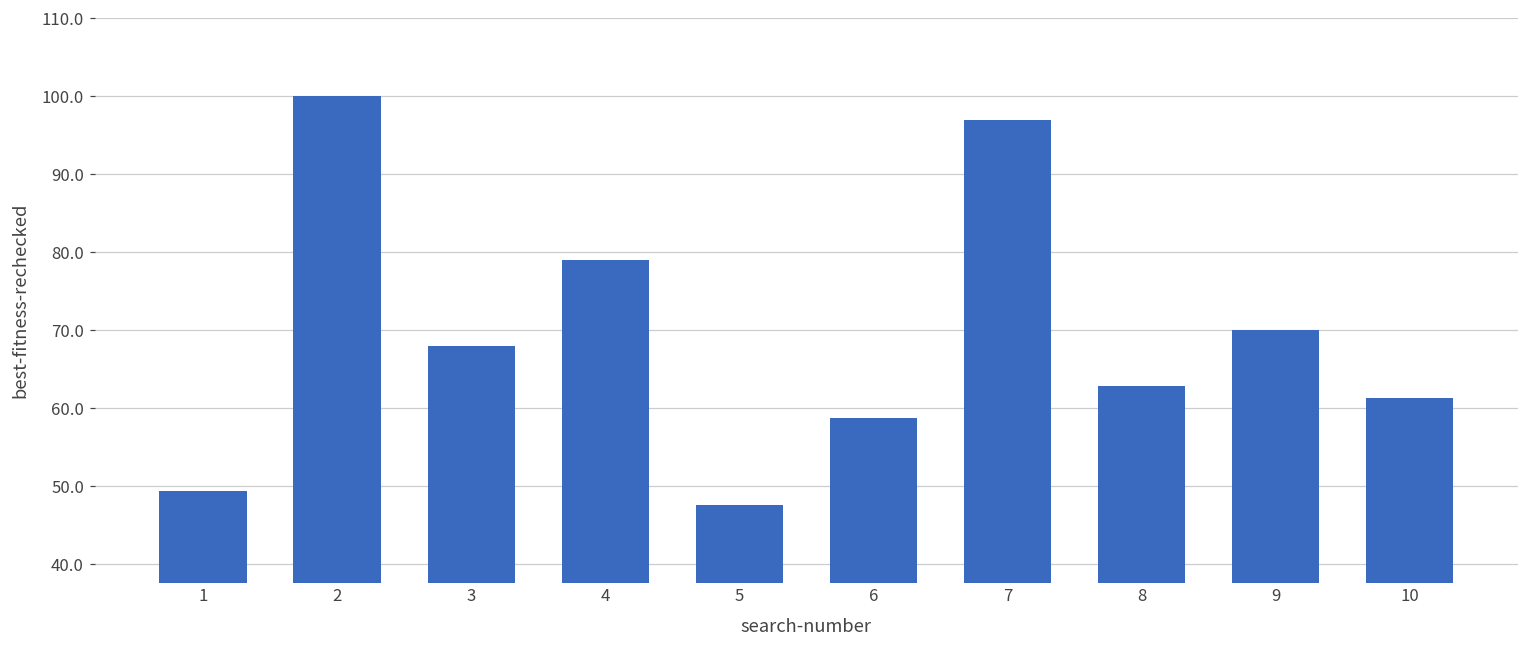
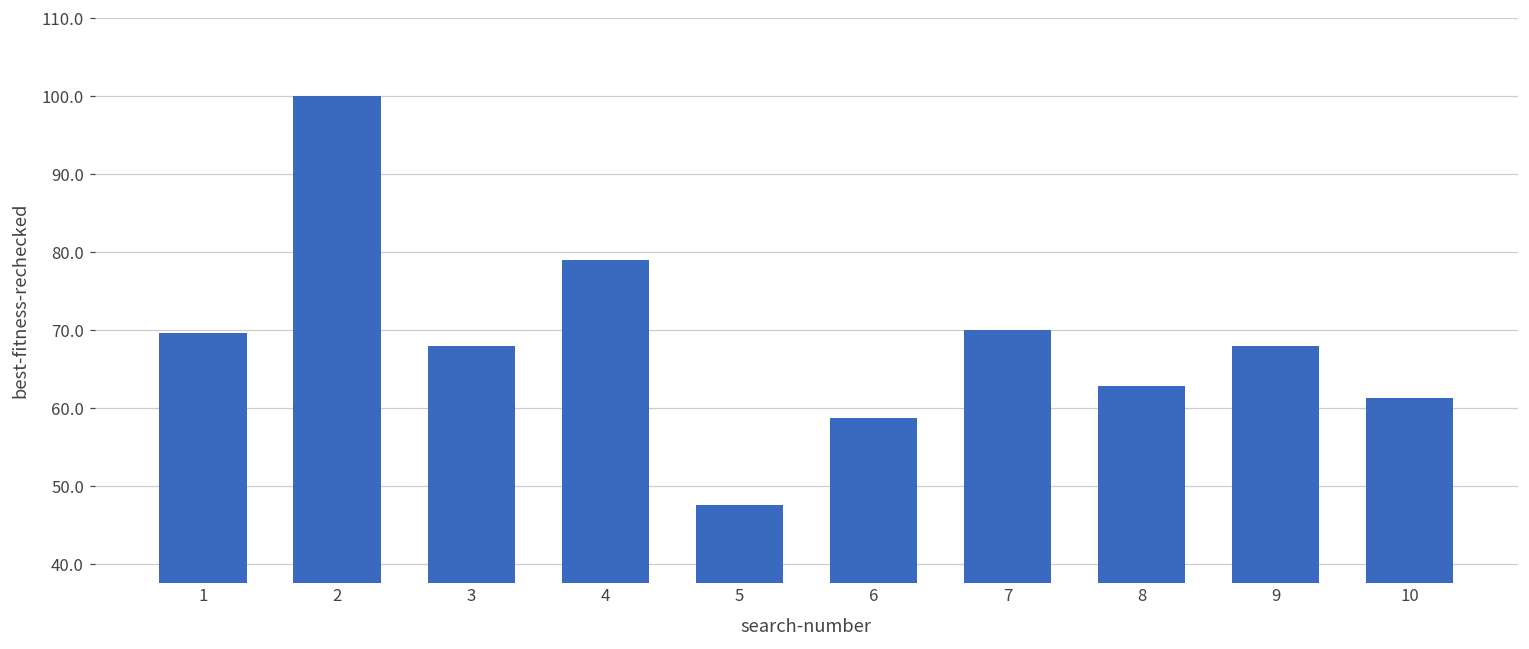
  {
-   "1": 49,
+   "1": 70,
    "2": 100,
    "3": 68,
    "4": 79,
    "5": 48,
    "6": 59,
-   "7": 97,
+   "7": 70,
    "8": 63,
-   "9": 70,
+   "9": 68,
    "10": 61
  }
